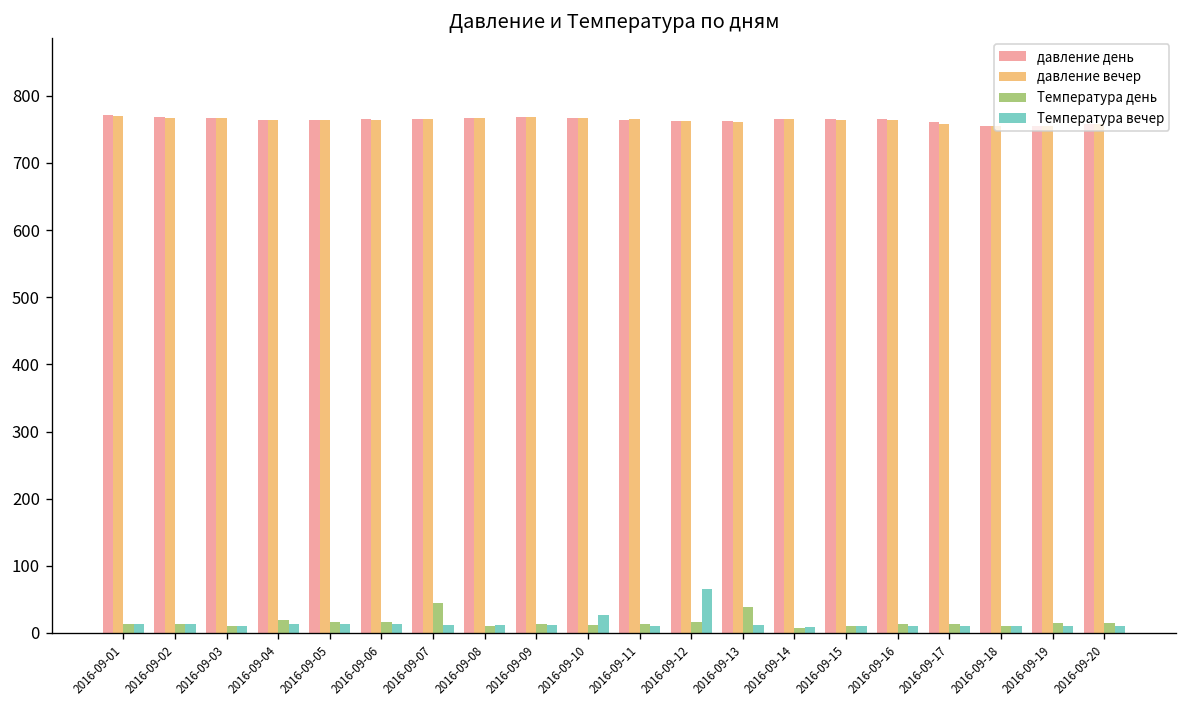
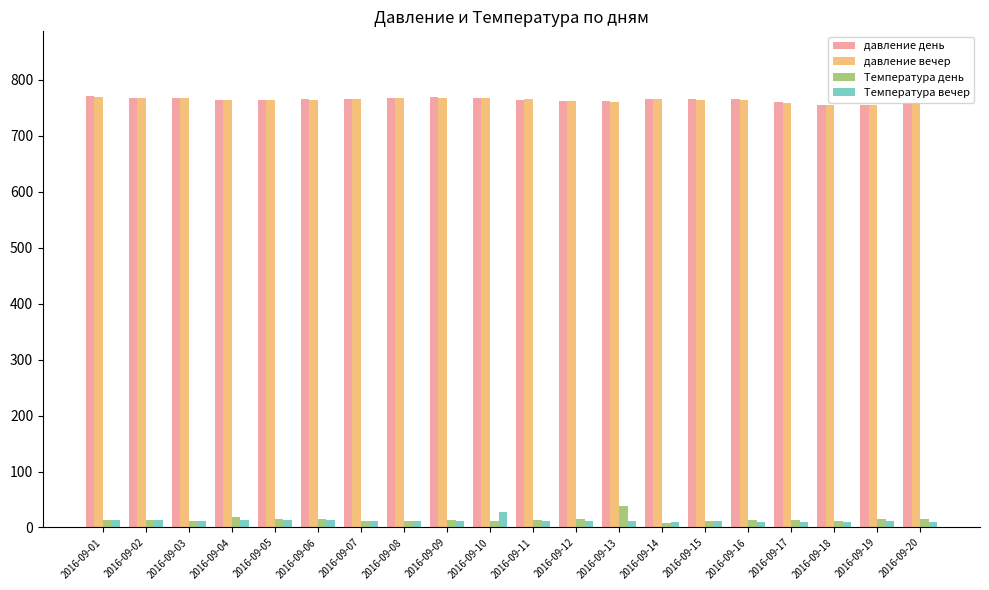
  {
    "Температура день": {
      "2016-09-01": 10,
      "2016-09-02": 10,
      "2016-09-03": 10,
      "2016-09-04": 20,
      "2016-09-05": 20,
      "2016-09-06": 20,
-     "2016-09-07": 40,
+     "2016-09-07": 10,
      "2016-09-08": 10,
      "2016-09-09": 10,
      "2016-09-10": 10,
      "2016-09-11": 10,
      "2016-09-12": 20,
      "2016-09-13": 40,
      "2016-09-14": 10,
      "2016-09-15": 10,
      "2016-09-16": 10,
      "2016-09-17": 10,
      "2016-09-18": 10,
      "2016-09-19": 20,
      "2016-09-20": 20
    },
    "Температура вечер": {
      "2016-09-01": 10,
      "2016-09-02": 10,
      "2016-09-03": 10,
      "2016-09-04": 10,
      "2016-09-05": 10,
      "2016-09-06": 10,
      "2016-09-07": 10,
      "2016-09-08": 10,
      "2016-09-09": 10,
      "2016-09-10": 30,
      "2016-09-11": 10,
-     "2016-09-12": 70,
+     "2016-09-12": 10,
      "2016-09-13": 10,
      "2016-09-14": 10,
      "2016-09-15": 10,
      "2016-09-16": 10,
      "2016-09-17": 10,
      "2016-09-18": 10,
      "2016-09-19": 10,
      "2016-09-20": 10
    }
  }
